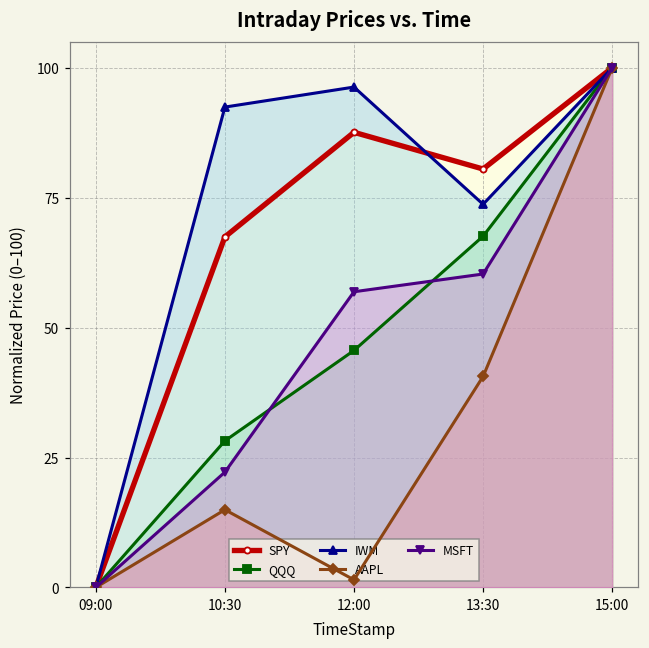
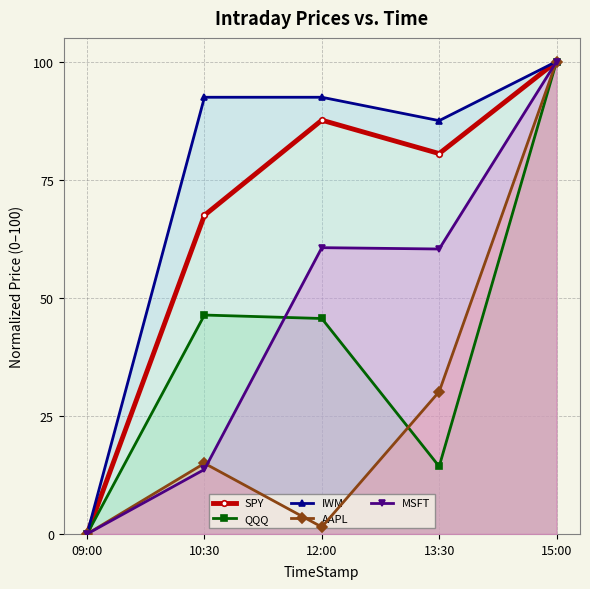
  {
    "SPY": {
      "10:30": 67,
      "12:00": 88,
      "13:30": 81
    },
    "QQQ": {
-     "10:30": 28,
+     "10:30": 46,
      "12:00": 46,
-     "13:30": 68
+     "13:30": 14
    },
    "IWM": {
      "10:30": 92,
-     "12:00": 96,
-     "13:30": 74
+     "12:00": 92,
+     "13:30": 87
    },
    "AAPL": {
      "10:30": 15,
-     "13:30": 41
+     "13:30": 30
    },
    "MSFT": {
-     "10:30": 22,
-     "12:00": 57,
+     "10:30": 14,
+     "12:00": 61,
      "13:30": 60
    }
  }
